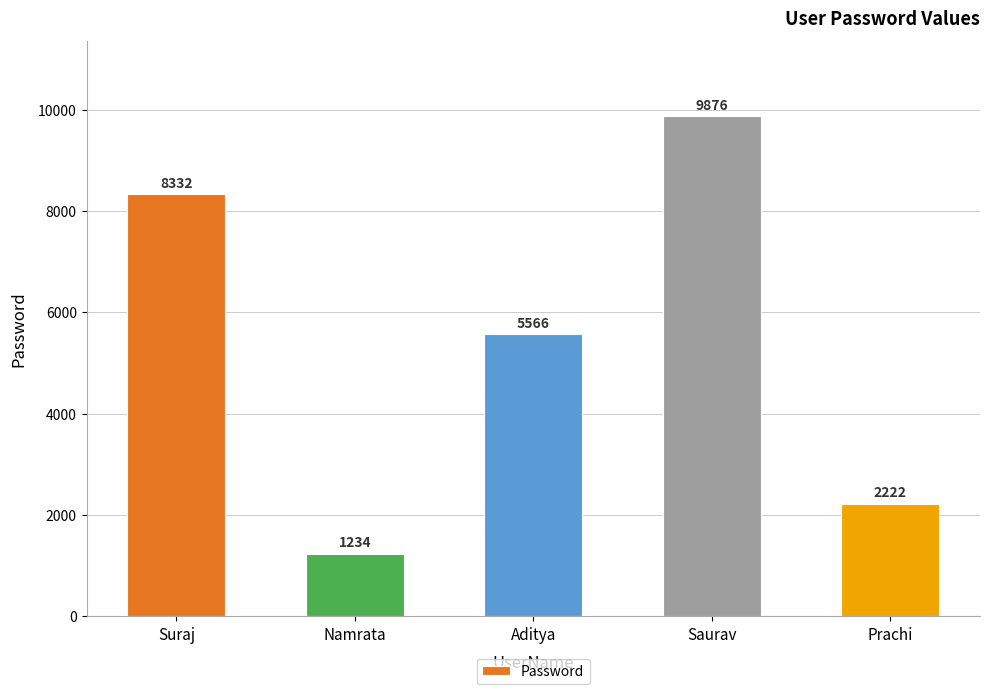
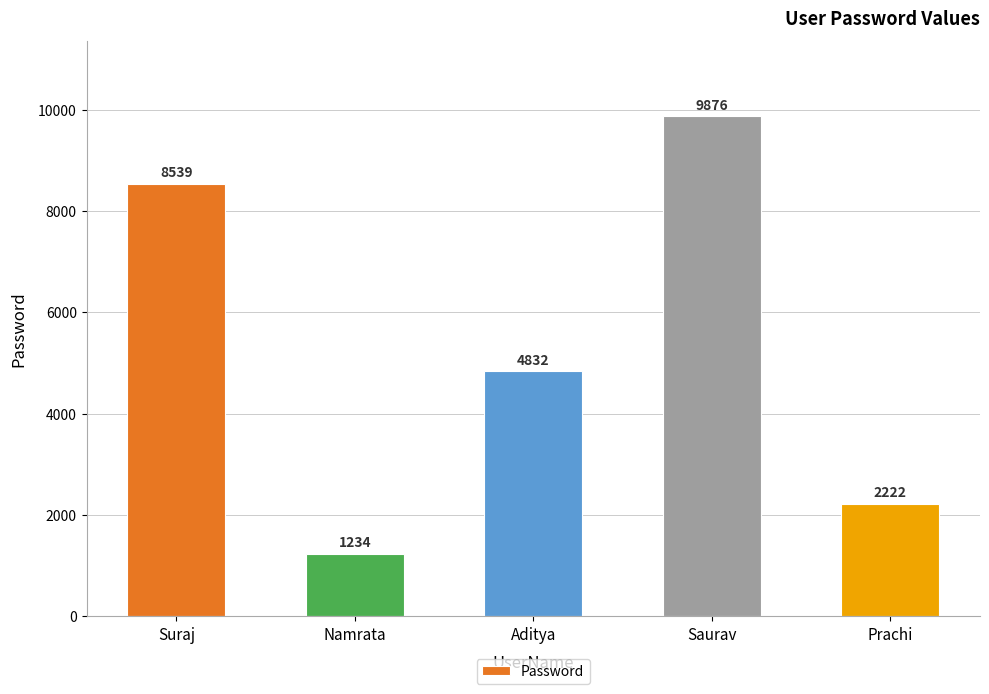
  {
-   "Suraj": 8332,
+   "Suraj": 8539,
    "Namrata": 1234,
-   "Aditya": 5566,
+   "Aditya": 4832,
    "Saurav": 9876,
    "Prachi": 2222
  }
